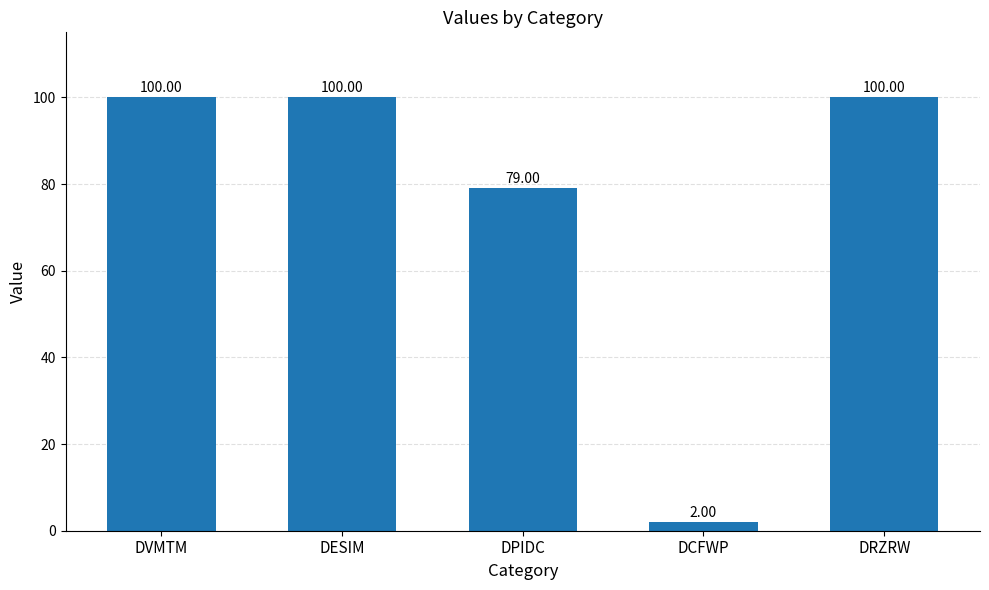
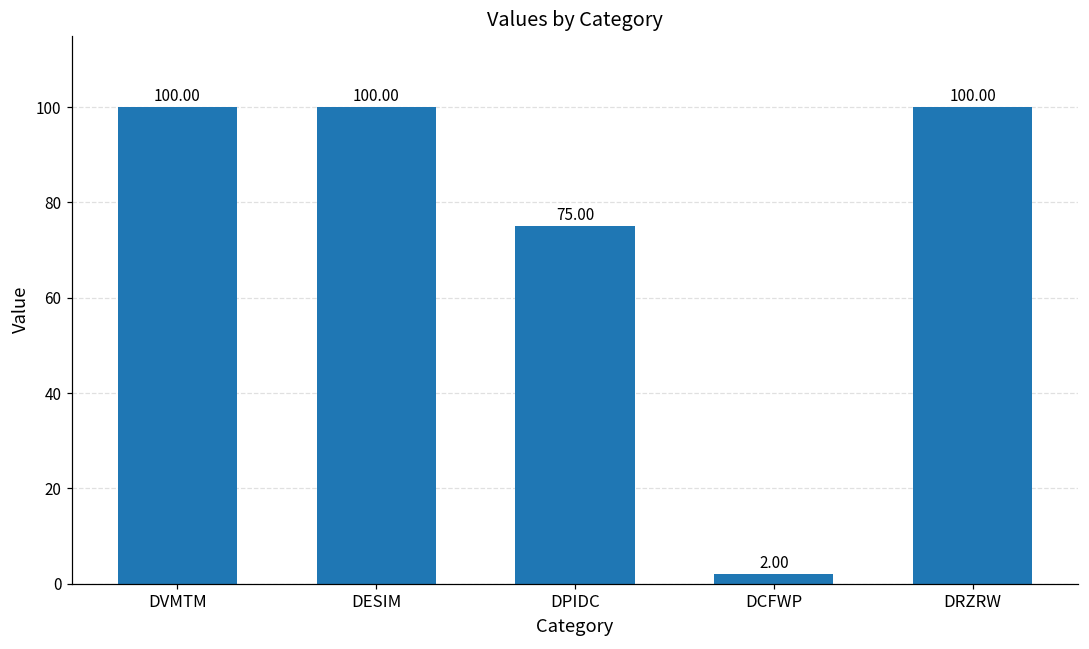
  {
    "DVMTM": 100.00,
    "DESIM": 100.00,
-   "DPIDC": 79.00,
+   "DPIDC": 75.00,
    "DCFWP": 2.00,
    "DRZRW": 100.00
  }
